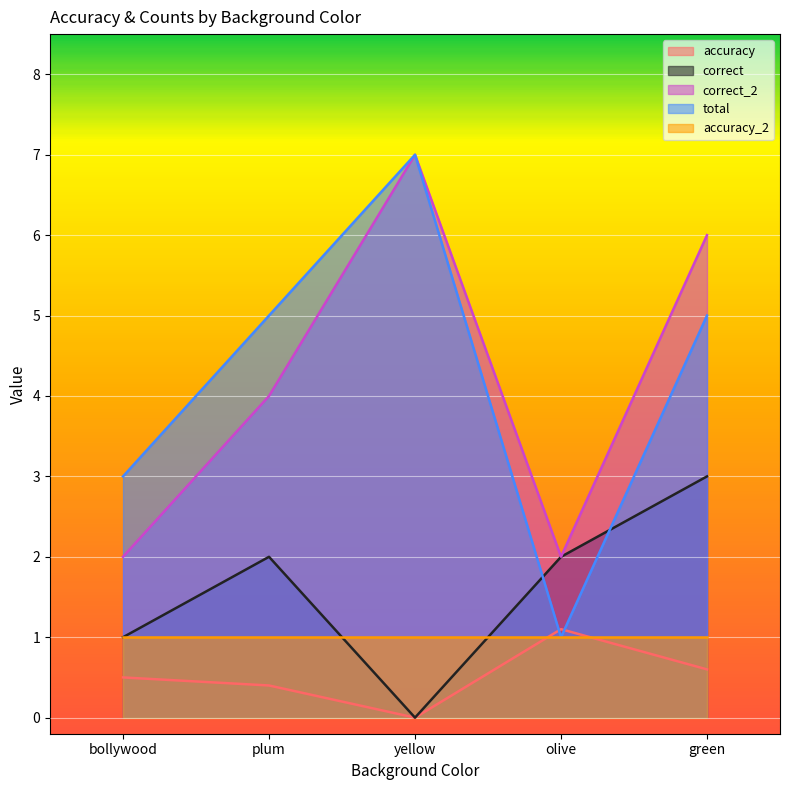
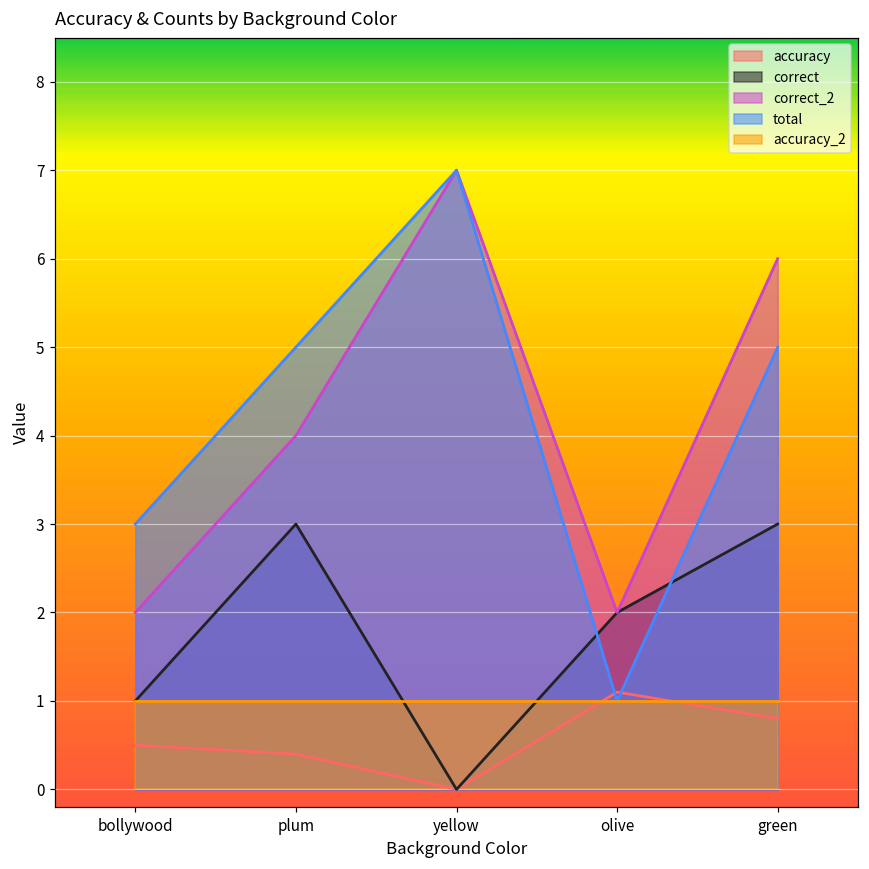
  {
    "accuracy": {
      "bollywood": 0.5,
      "plum": 0.4,
      "olive": 1.1,
-     "green": 0.6
+     "green": 0.8
    },
    "correct": {
-     "plum": 2,
+     "plum": 3,
      "green": 3
    },
    "correct_2": {
      "bollywood": 2.0,
      "plum": 4.0,
      "green": 6.0
    },
    "total": {
      "bollywood": 3.0,
      "plum": 5.0,
      "green": 5.0
    },
    "accuracy_2": {
      "plum": 1.0,
      "yellow": 1.0,
      "green": 1.0
    }
  }
